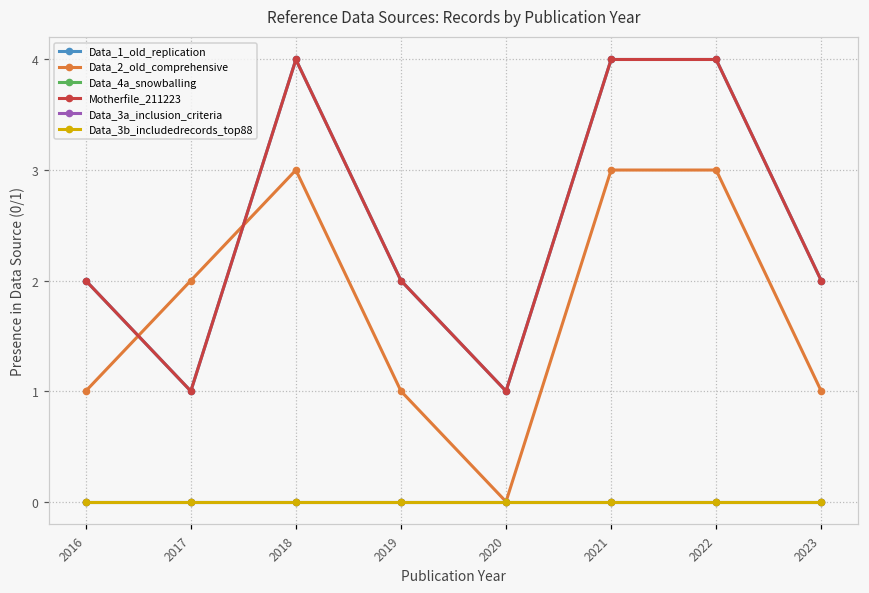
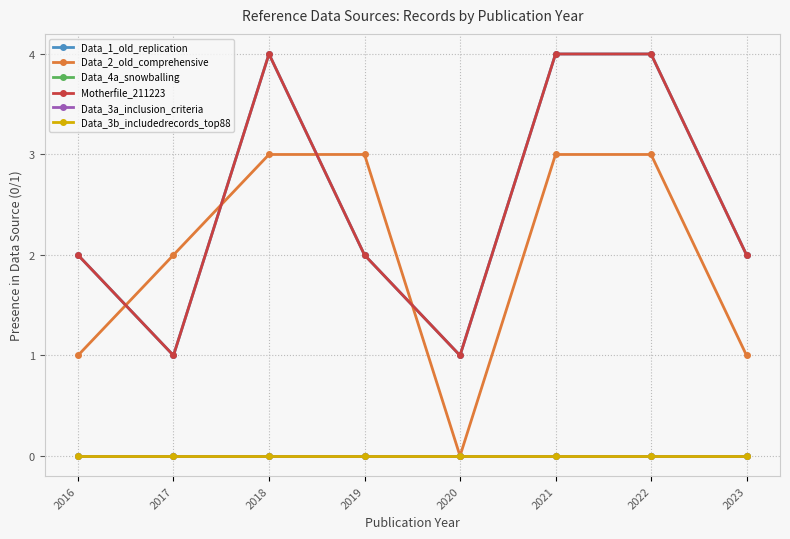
  {
    "Motherfile_211223": {
      "2016": 2,
      "2017": 1,
      "2018": 4,
      "2019": 2,
      "2020": 1,
      "2021": 4,
      "2022": 4,
      "2023": 2
    },
    "Data_2_old_comprehensive": {
      "2016": 1,
      "2017": 2,
      "2018": 3,
-     "2019": 1,
+     "2019": 3,
      "2021": 3,
      "2022": 3,
      "2023": 1
    },
    "Data_3b_includedrecords_top88": {
      "2016": 0,
      "2017": 0,
      "2018": 0,
      "2019": 0,
      "2021": 0,
      "2022": 0,
      "2023": 0
    }
  }
